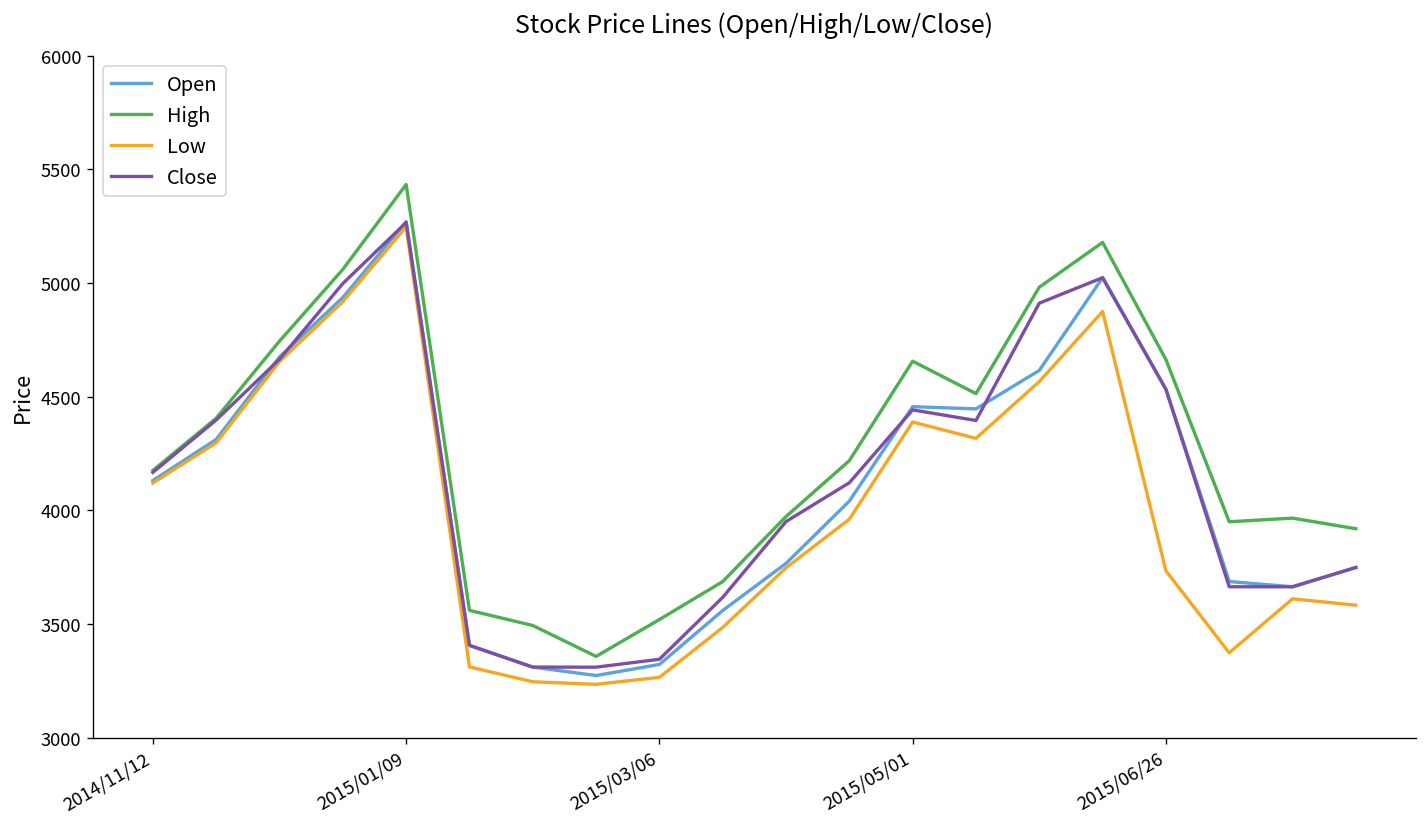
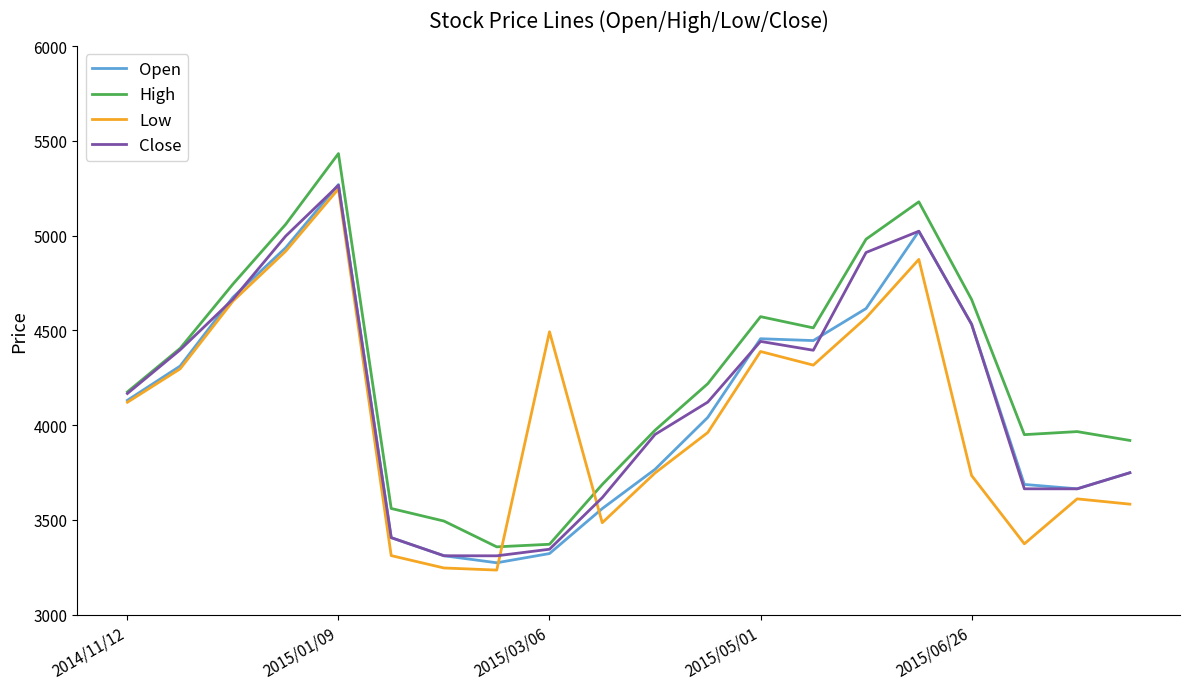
  {
    "Open": {
      "2015/03/06": 3320,
      "2015/05/01": 4460
    },
    "High": {
      "2015/01/09": 5430,
-     "2015/03/06": 3520,
-     "2015/05/01": 4660,
+     "2015/03/06": 3370,
+     "2015/05/01": 4570,
      "2015/06/26": 4660
    },
    "Low": {
      "2015/01/09": 5250,
-     "2015/03/06": 3270,
+     "2015/03/06": 4490,
      "2015/05/01": 4390,
      "2015/06/26": 3730
    },
    "Close": {
      "2015/03/06": 3350,
      "2015/05/01": 4440
    }
  }
